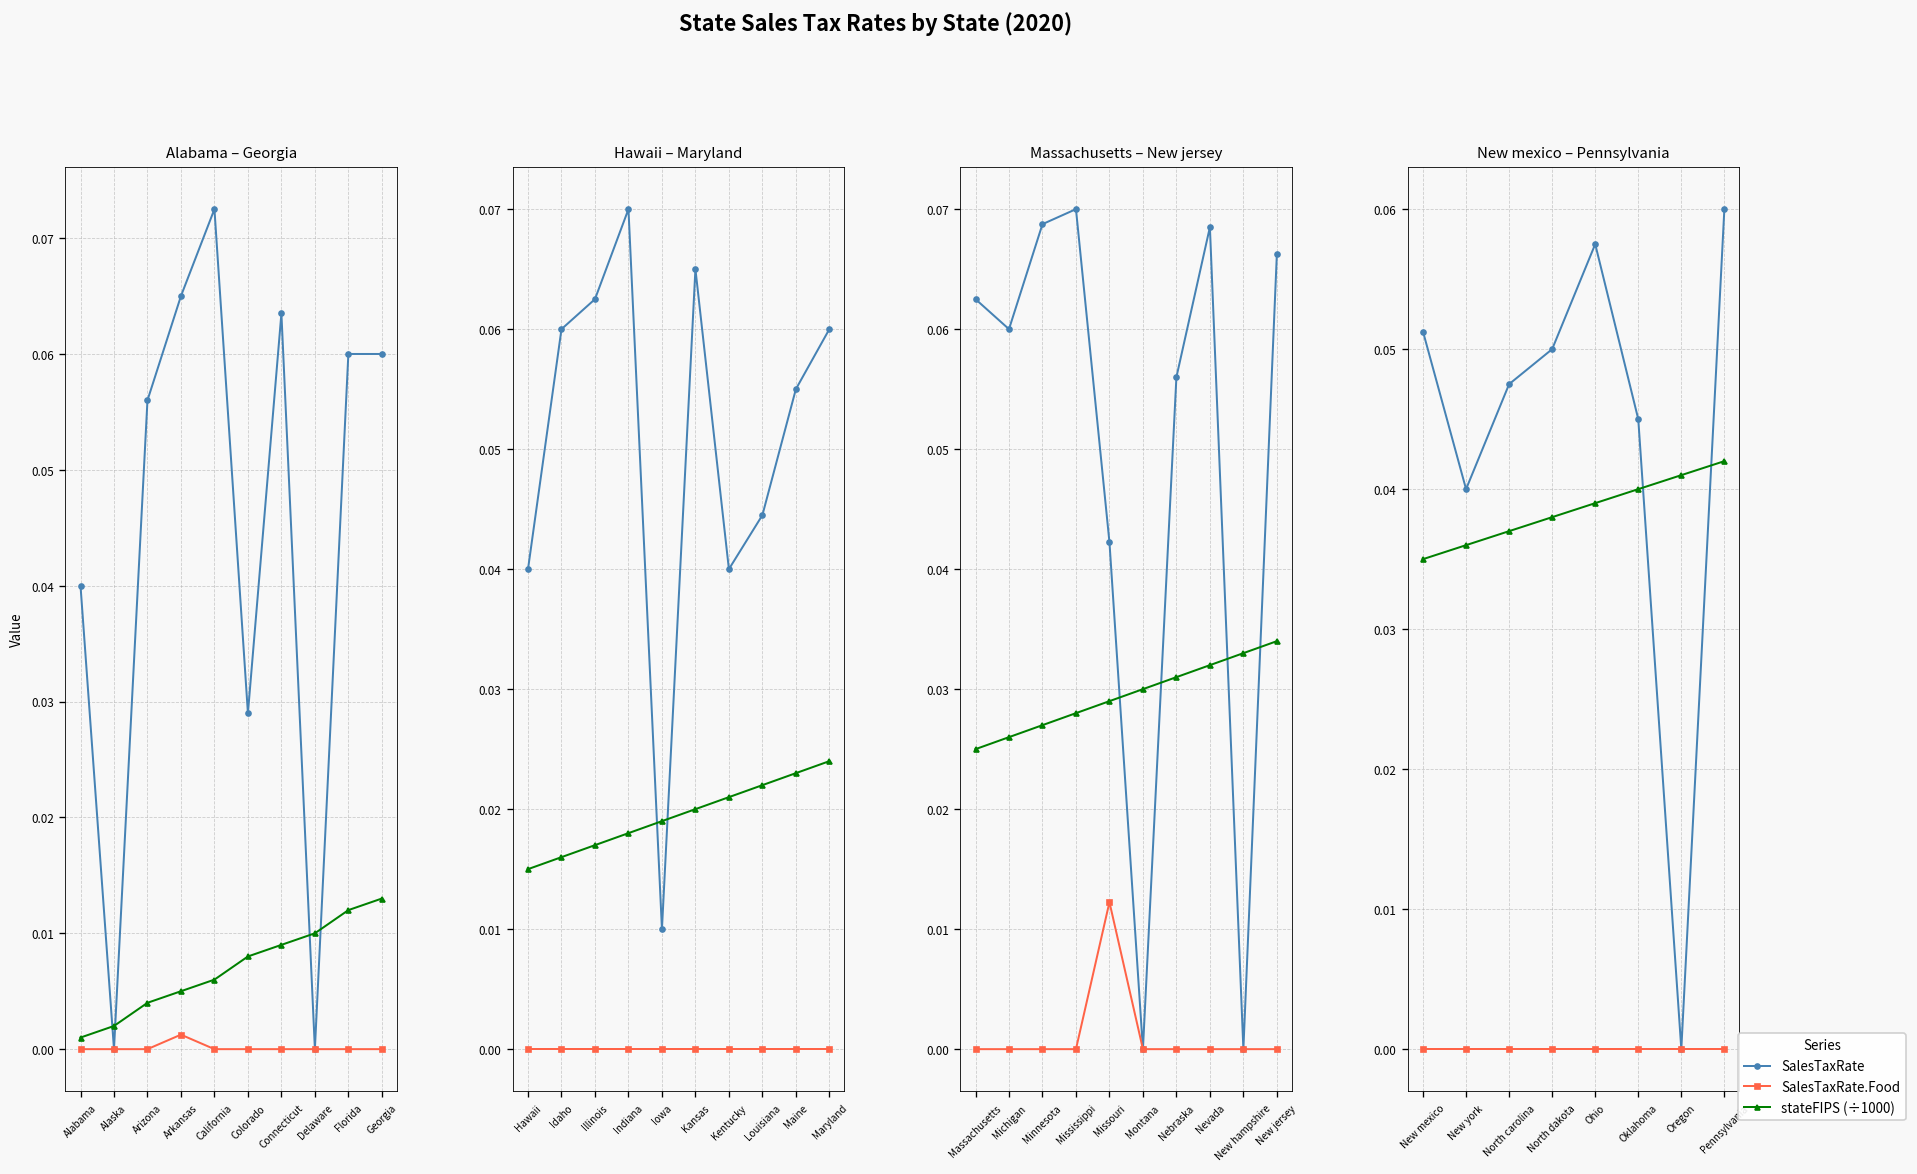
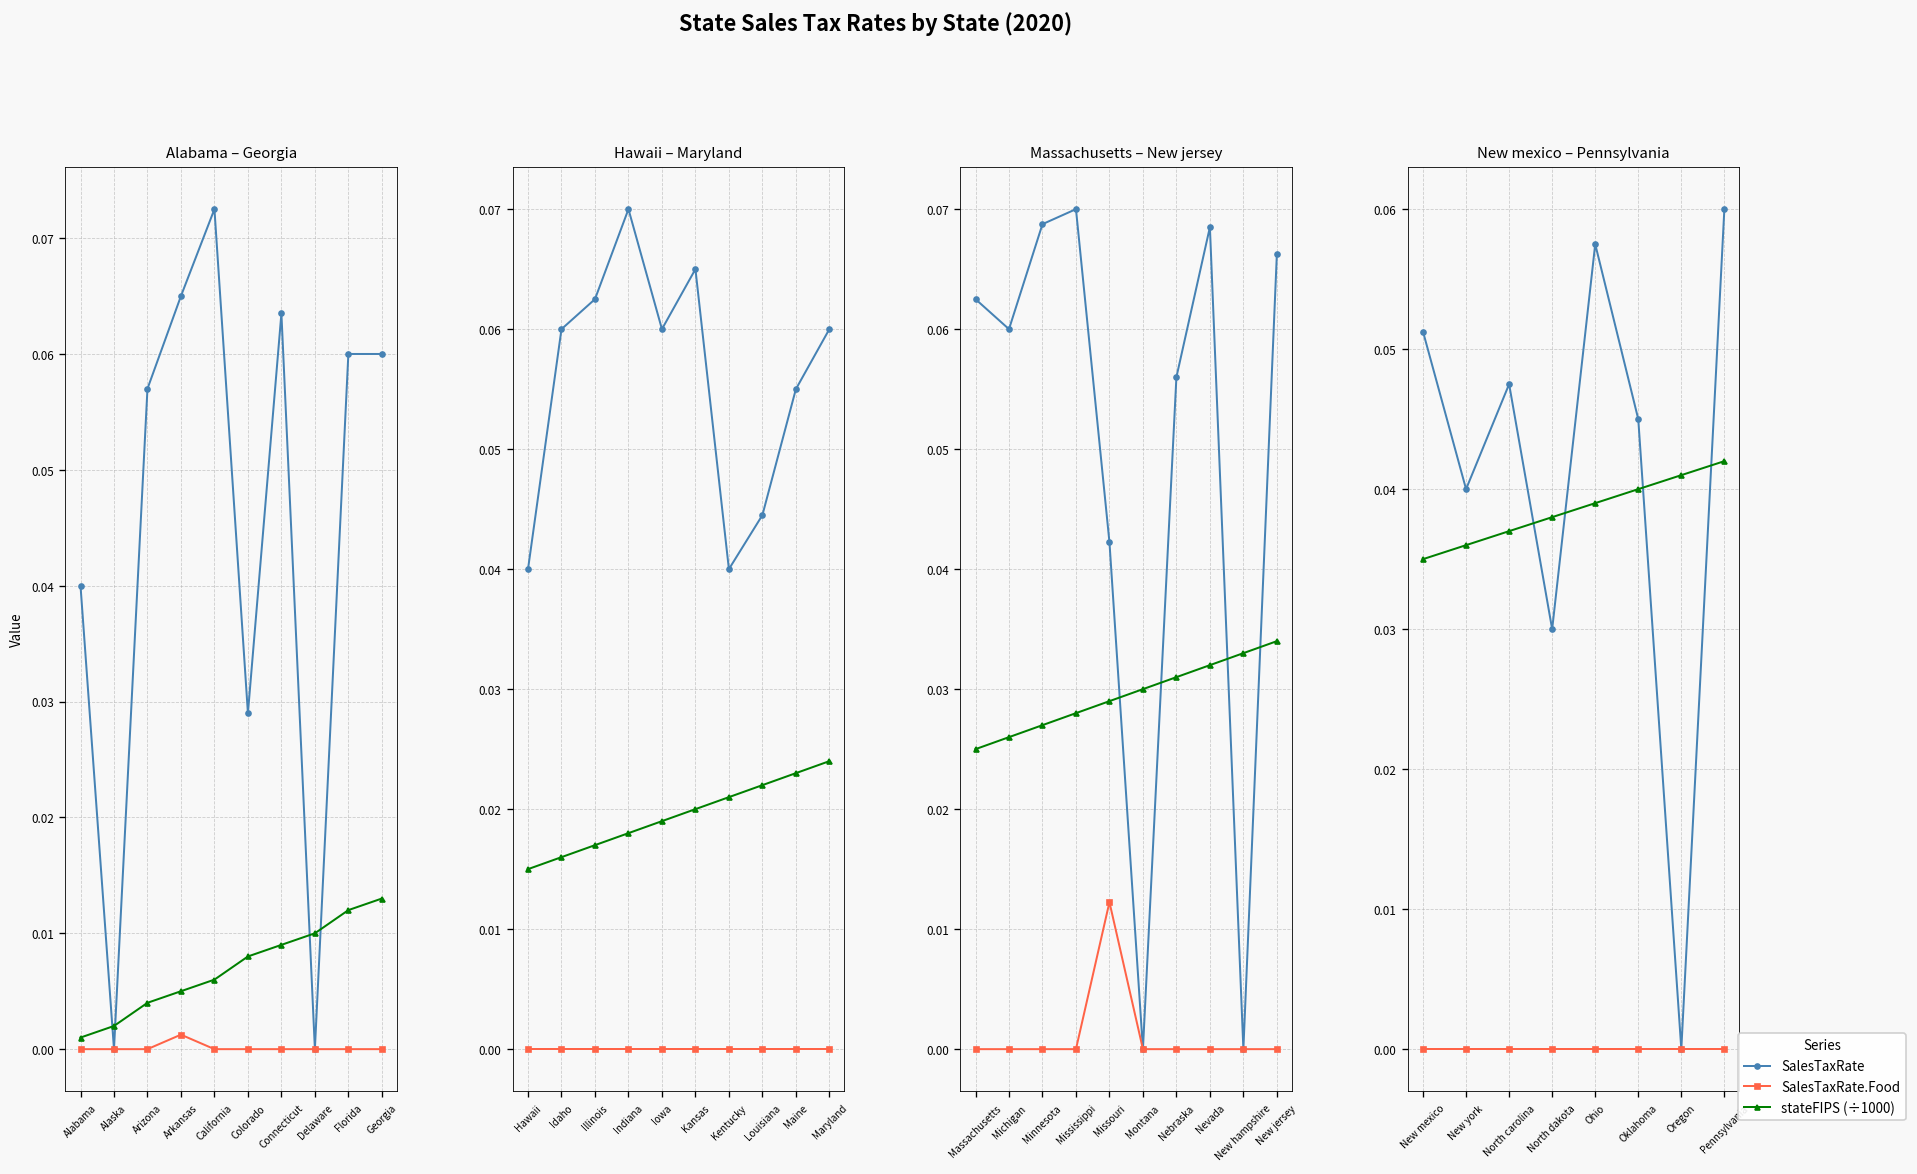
  {
    "Alabama – Georgia": {
      "SalesTaxRate": {
        "Alabama": 0.040,
-       "Arizona": 0.056,
+       "Arizona": 0.057,
        "Arkansas": 0.065,
        "California": 0.073,
        "Colorado": 0.029,
        "Connecticut": 0.064,
        "Florida": 0.060,
        "Georgia": 0.060
      },
      "SalesTaxRate.Food": {
        "Alabama": 0.000,
        "Arizona": 0.000,
        "Arkansas": 0.001,
        "California": 0.000,
        "Colorado": 0.000,
        "Connecticut": 0.000,
        "Florida": 0.000,
        "Georgia": 0.000
      },
      "stateFIPS (÷1000)": {
        "Alabama": 0.001,
        "Alaska": 0.002,
        "Arizona": 0.004,
        "Arkansas": 0.005,
        "California": 0.006,
        "Colorado": 0.008,
        "Connecticut": 0.009,
        "Delaware": 0.010,
        "Florida": 0.012,
        "Georgia": 0.013
      }
    },
    "Hawaii – Maryland": {
      "SalesTaxRate": {
        "Hawaii": 0.04,
        "Idaho": 0.06,
        "Illinois": 0.063,
        "Indiana": 0.07,
-       "Iowa": 0.01,
+       "Iowa": 0.06,
        "Kansas": 0.065,
        "Kentucky": 0.04,
        "Louisiana": 0.045,
        "Maine": 0.055,
        "Maryland": 0.06
      },
      "SalesTaxRate.Food": {
        "Hawaii": 0.00,
        "Idaho": 0.00,
        "Illinois": 0.00,
        "Indiana": 0.00,
        "Iowa": 0.00,
        "Kansas": 0.00,
        "Kentucky": 0.00,
        "Louisiana": 0.00,
        "Maine": 0.00,
        "Maryland": 0.00
      },
      "stateFIPS (÷1000)": {
        "Hawaii": 0.015,
        "Idaho": 0.016,
        "Illinois": 0.017,
        "Indiana": 0.018,
        "Iowa": 0.019,
        "Kansas": 0.02,
        "Kentucky": 0.021,
        "Louisiana": 0.022,
        "Maine": 0.023,
        "Maryland": 0.024
      }
    },
    "Massachusetts – New jersey": {
      "SalesTaxRate": {
        "Massachusetts": 0.063,
        "Michigan": 0.060,
        "Minnesota": 0.069,
        "Mississippi": 0.070,
        "Missouri": 0.042,
        "Nebraska": 0.056,
        "Nevada": 0.069,
        "New jersey": 0.066
      },
      "SalesTaxRate.Food": {
        "Massachusetts": 0.000,
        "Michigan": 0.000,
        "Minnesota": 0.000,
        "Mississippi": 0.000,
        "Missouri": 0.012,
        "Nebraska": 0.000,
        "Nevada": 0.000,
        "New jersey": 0.000
      },
      "stateFIPS (÷1000)": {
        "Massachusetts": 0.025,
        "Michigan": 0.026,
        "Minnesota": 0.027,
        "Mississippi": 0.028,
        "Missouri": 0.029,
        "Montana": 0.030,
        "Nebraska": 0.031,
        "Nevada": 0.032,
        "New hampshire": 0.033,
        "New jersey": 0.034
      }
    },
    "New mexico – Pennsylvania": {
      "SalesTaxRate": {
        "New mexico": 0.0513,
        "New york": 0.04,
        "North carolina": 0.0475,
-       "North dakota": 0.05,
+       "North dakota": 0.03,
        "Ohio": 0.0575,
        "Oklahoma": 0.0450,
        "Pennsylvania": 0.06
      },
      "SalesTaxRate.Food": {
        "New mexico": 0.00,
        "New york": 0.00,
        "North carolina": 0.00,
        "North dakota": 0.00,
        "Ohio": 0.00,
        "Oklahoma": 0.00,
        "Pennsylvania": 0.00
      },
      "stateFIPS (÷1000)": {
        "New mexico": 0.0350,
        "New york": 0.0360,
        "North carolina": 0.0370,
        "North dakota": 0.0380,
        "Ohio": 0.0390,
        "Oklahoma": 0.04,
        "Oregon": 0.0410,
        "Pennsylvania": 0.0420
      }
    }
  }
